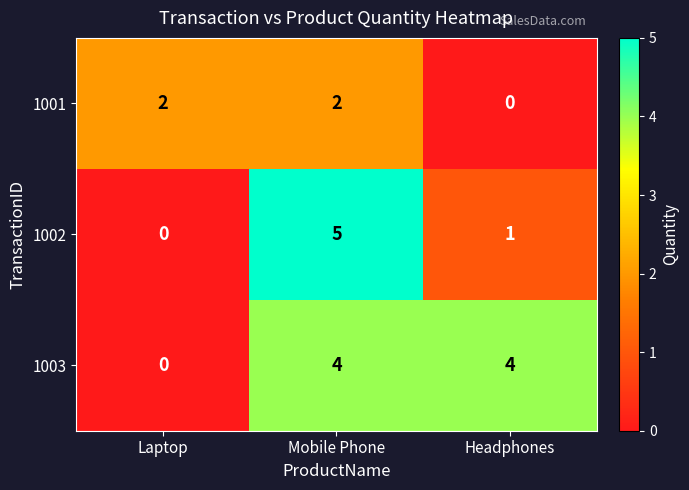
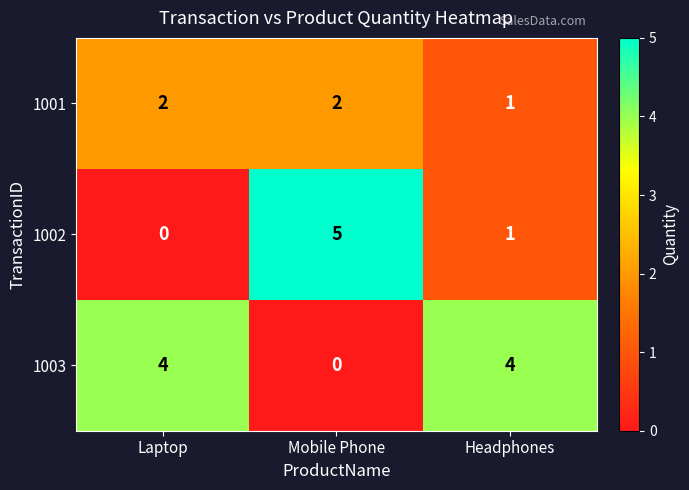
  {
    "1001": {
      "Laptop": 2,
      "Mobile Phone": 2,
-     "Headphones": 0
+     "Headphones": 1
    },
    "1002": {
      "Laptop": 0,
      "Mobile Phone": 5,
      "Headphones": 1
    },
    "1003": {
-     "Laptop": 0,
-     "Mobile Phone": 4,
+     "Laptop": 4,
+     "Mobile Phone": 0,
      "Headphones": 4
    }
  }
